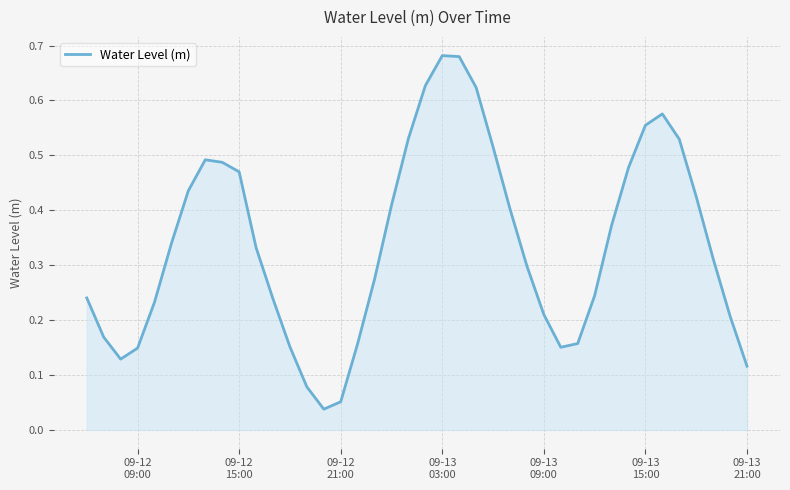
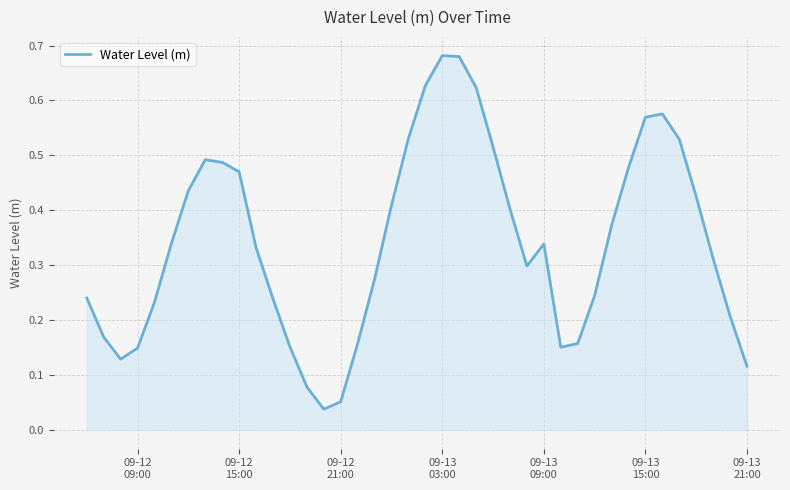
  {
    "09-12 09:00": 0.15,
    "09-12 15:00": 0.47,
    "09-12 21:00": 0.05,
    "09-13 03:00": 0.68,
-   "09-13 09:00": 0.21,
-   "09-13 15:00": 0.55,
+   "09-13 09:00": 0.34,
+   "09-13 15:00": 0.57,
    "09-13 21:00": 0.12
  }
